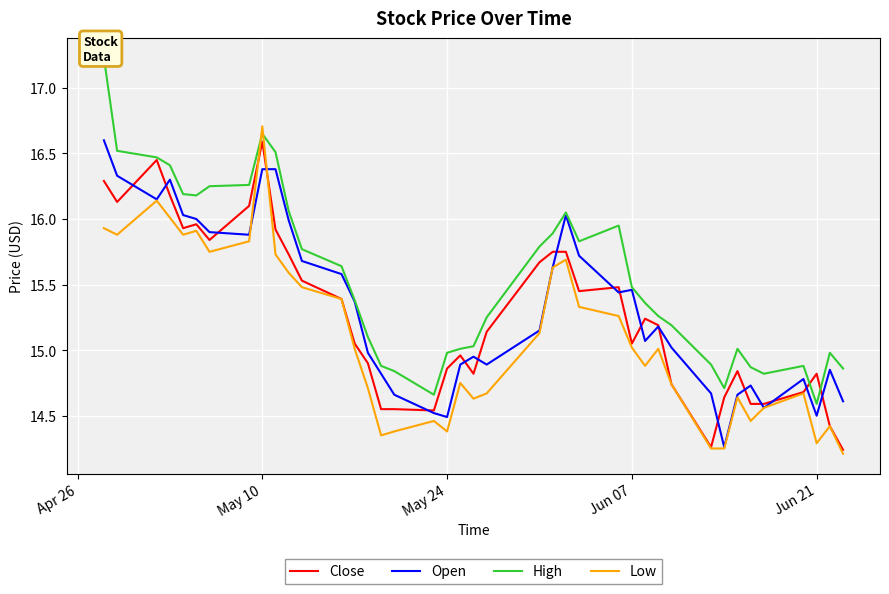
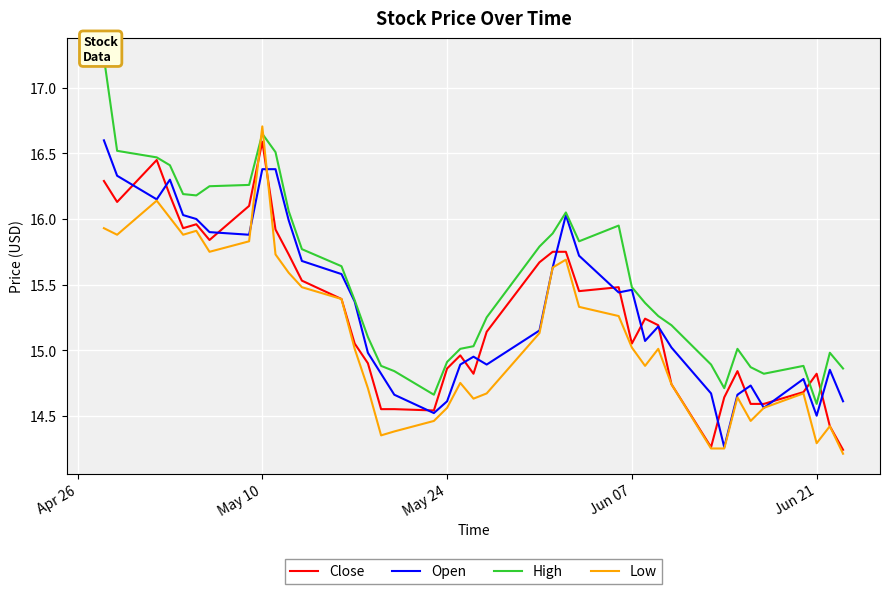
  {
    "Close": {
      "May 10": 16.59,
      "May 24": 14.86,
      "Jun 07": 15.05,
      "Jun 21": 14.82
    },
    "Open": {
      "May 10": 16.38,
-     "May 24": 14.49,
+     "May 24": 14.61,
      "Jun 07": 15.46,
      "Jun 21": 14.50
    },
    "High": {
      "May 10": 16.65,
-     "May 24": 14.98,
+     "May 24": 14.91,
      "Jun 07": 15.48,
      "Jun 21": 14.59
    },
    "Low": {
      "May 10": 16.71,
-     "May 24": 14.38,
+     "May 24": 14.56,
      "Jun 07": 15.02,
      "Jun 21": 14.29
    }
  }
